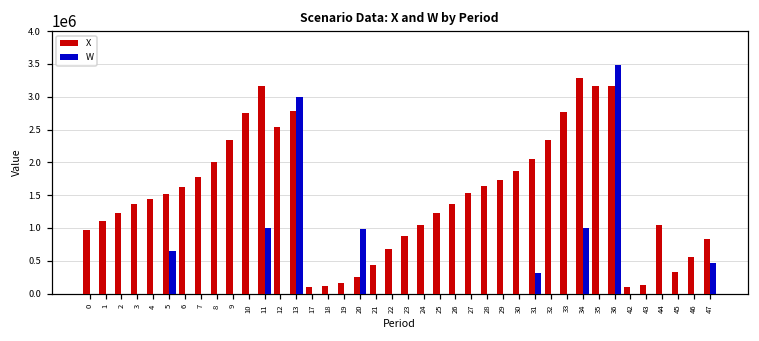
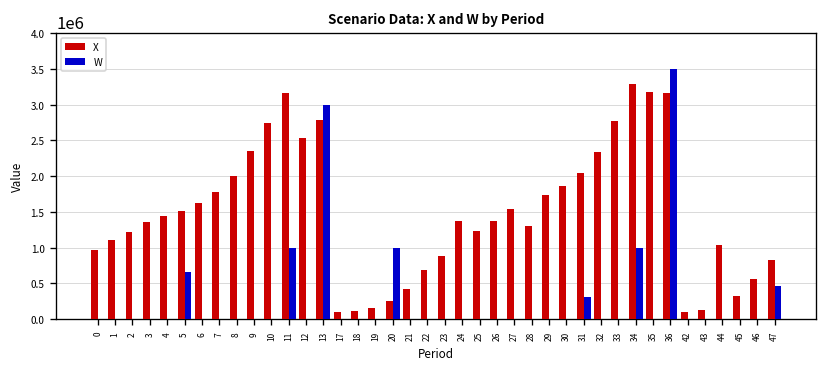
  {
    "X": {
      "0": 1000000,
      "1": 1100000,
      "2": 1200000,
      "3": 1400000,
      "4": 1400000,
      "5": 1500000,
      "6": 1600000,
      "7": 1800000,
      "8": 2000000,
      "9": 2300000,
      "10": 2700000,
      "11": 3200000,
      "12": 2500000,
      "13": 2800000,
      "17": 100000,
      "18": 100000,
      "19": 200000,
      "20": 300000,
      "21": 400000,
      "22": 700000,
      "23": 900000,
-     "24": 1100000,
+     "24": 1400000,
      "25": 1200000,
      "26": 1400000,
      "27": 1500000,
-     "28": 1600000,
+     "28": 1300000,
      "29": 1700000,
      "30": 1900000,
      "31": 2000000,
      "32": 2300000,
      "33": 2800000,
      "34": 3300000,
      "35": 3200000,
      "36": 3200000,
      "42": 100000,
      "43": 100000,
      "44": 1000000,
      "45": 300000,
      "46": 600000,
      "47": 800000
    },
    "W": {
      "0": 0,
      "1": 0,
      "2": 0,
      "3": 0,
      "4": 0,
      "5": 700000,
      "6": 0,
      "7": 0,
      "8": 0,
      "9": 0,
      "10": 0,
      "11": 1000000,
      "12": 0,
      "13": 3000000,
      "17": 0,
      "18": 0,
      "19": 0,
      "20": 1000000,
      "21": 0,
      "22": 0,
      "23": 0,
      "24": 0,
      "25": 0,
      "26": 0,
      "27": 0,
      "28": 0,
      "29": 0,
      "30": 0,
      "31": 300000,
      "32": 0,
      "33": 0,
      "34": 1000000,
      "35": 0,
      "36": 3500000,
      "42": 0,
      "43": 0,
      "44": 0,
      "45": 0,
      "46": 0,
      "47": 500000
    }
  }
